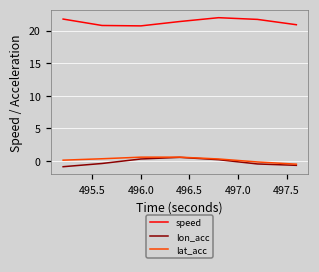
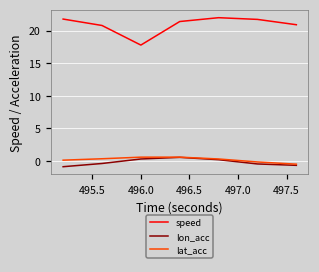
  {
    "speed": {
-     "496.0": 21
+     "496.0": 18
    }
  }
